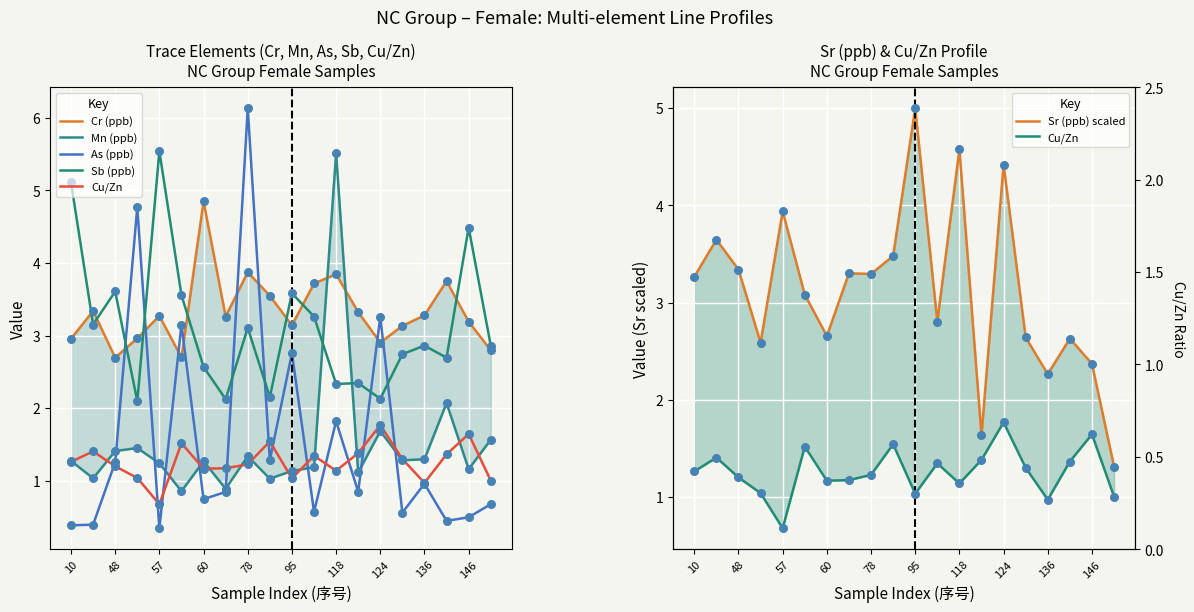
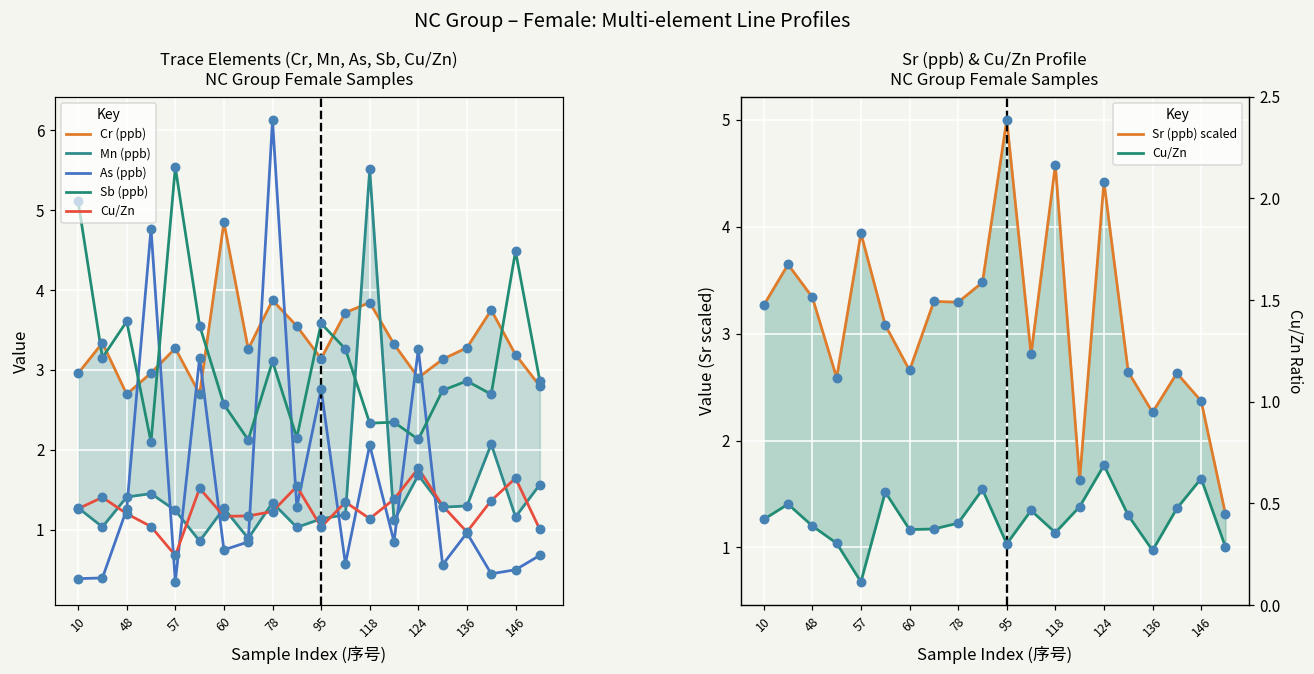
  {
    "Trace Elements (Cr, Mn, As, Sb, Cu/Zn) NC Group Female Samples": {
      "As (ppb)": {
        "10": 0.4,
        "48": 1.3,
        "57": 0.3,
        "60": 0.7,
        "78": 6.1,
        "95": 2.8,
-       "118": 1.8,
+       "118": 2.1,
        "124": 3.3,
        "146": 0.5
      }
    }
  }
